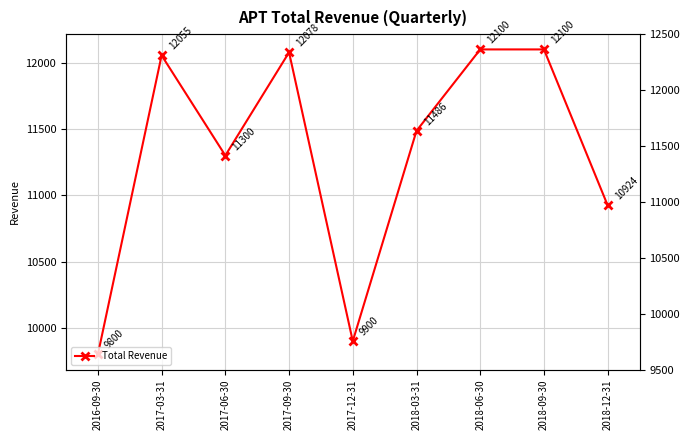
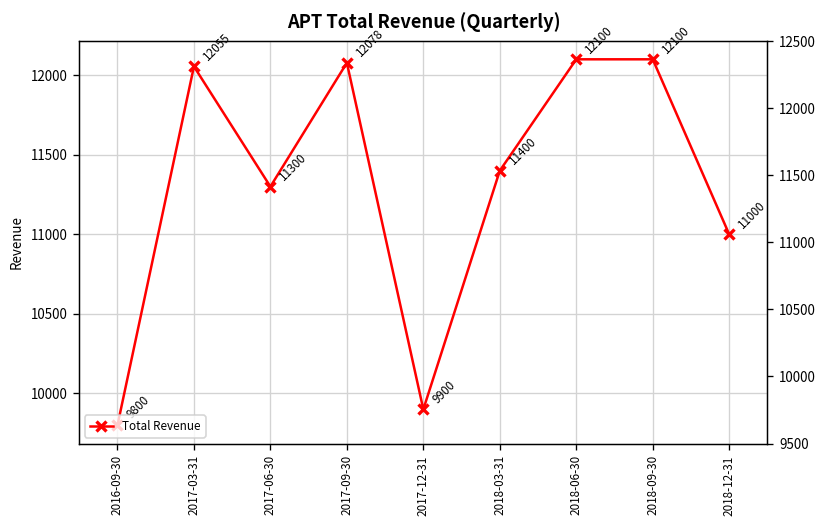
  {
    "2017-03-31": 12055,
    "2017-06-30": 11300,
    "2017-09-30": 12078,
    "2017-12-31": 9900,
-   "2018-03-31": 11486,
+   "2018-03-31": 11400,
    "2018-06-30": 12100,
    "2018-09-30": 12100,
-   "2018-12-31": 10924
+   "2018-12-31": 11000
  }
